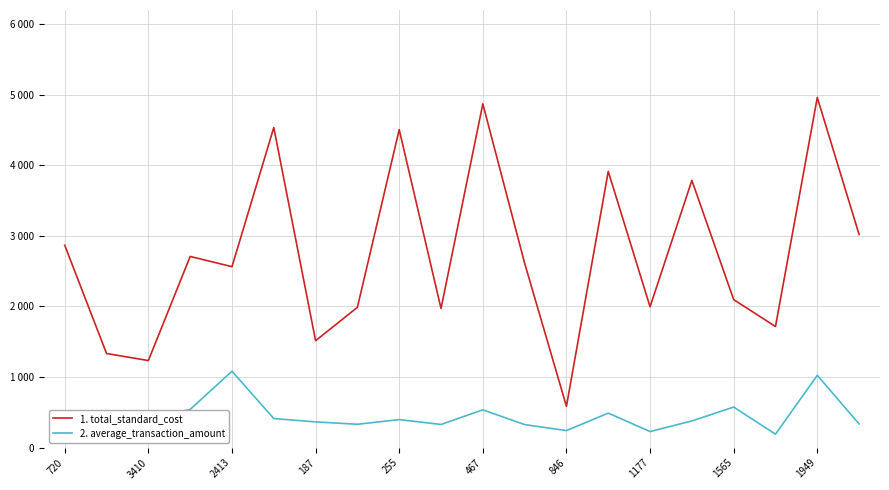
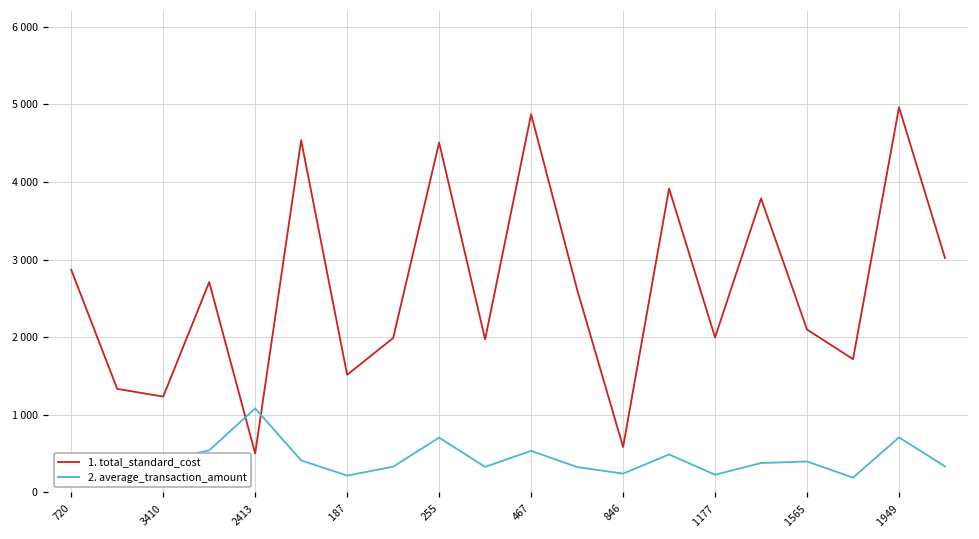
  {
    "1. total_standard_cost": {
      "720": 2900,
      "3410": 1200,
-     "2413": 2600,
+     "2413": 500,
      "187": 1500,
      "255": 4500,
      "467": 4900,
      "846": 600,
      "1177": 2000,
      "1565": 2100,
      "1949": 5000
    },
    "2. average_transaction_amount": {
      "2413": 1100,
-     "187": 400,
-     "255": 400,
+     "187": 200,
+     "255": 700,
      "467": 500,
      "846": 200,
      "1177": 200,
-     "1565": 600,
-     "1949": 1000
+     "1565": 400,
+     "1949": 700
    }
  }
